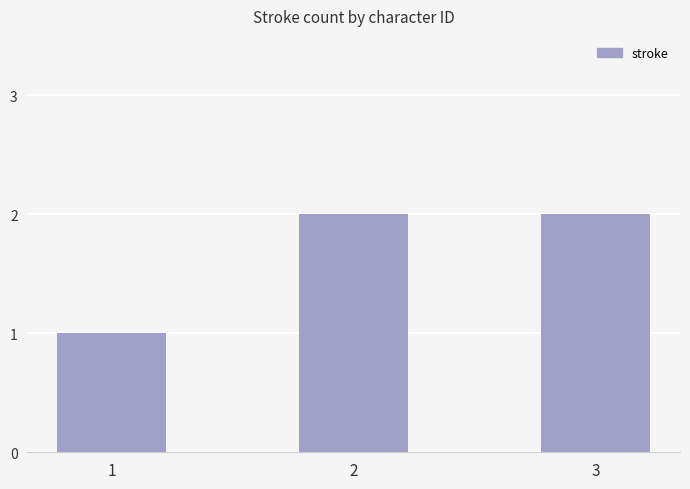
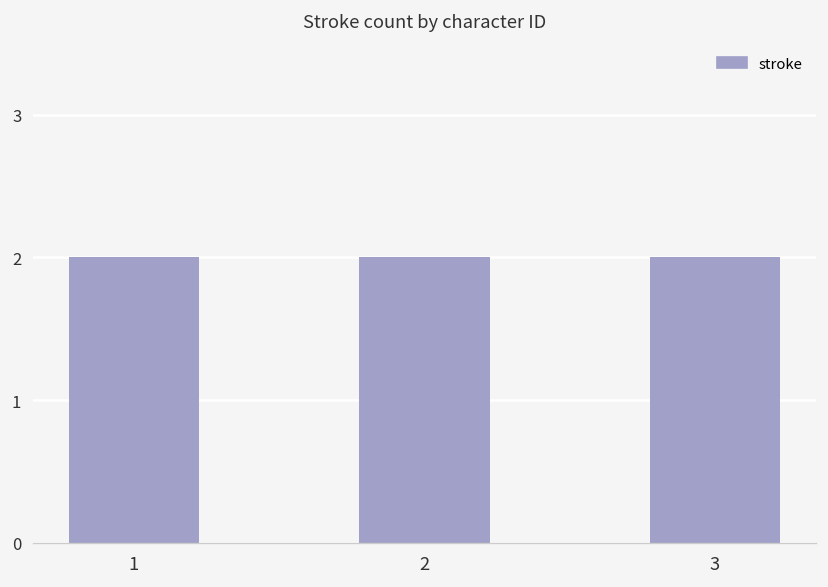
  {
-   "1": 1,
+   "1": 2,
    "2": 2,
    "3": 2
  }
